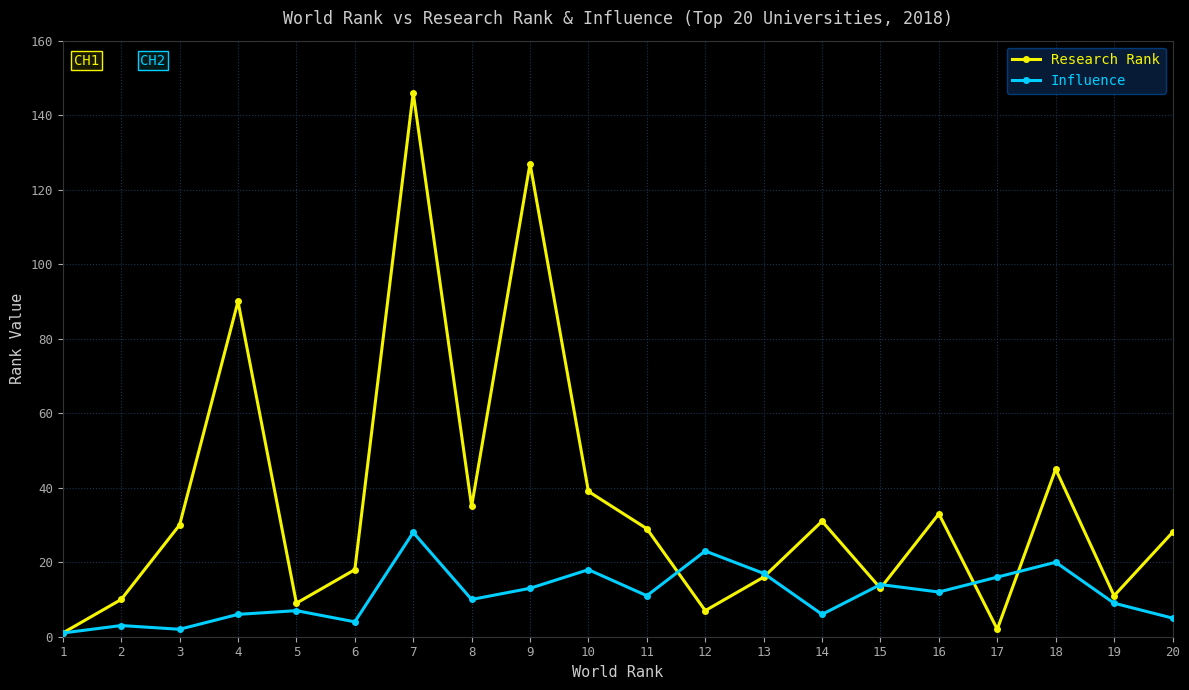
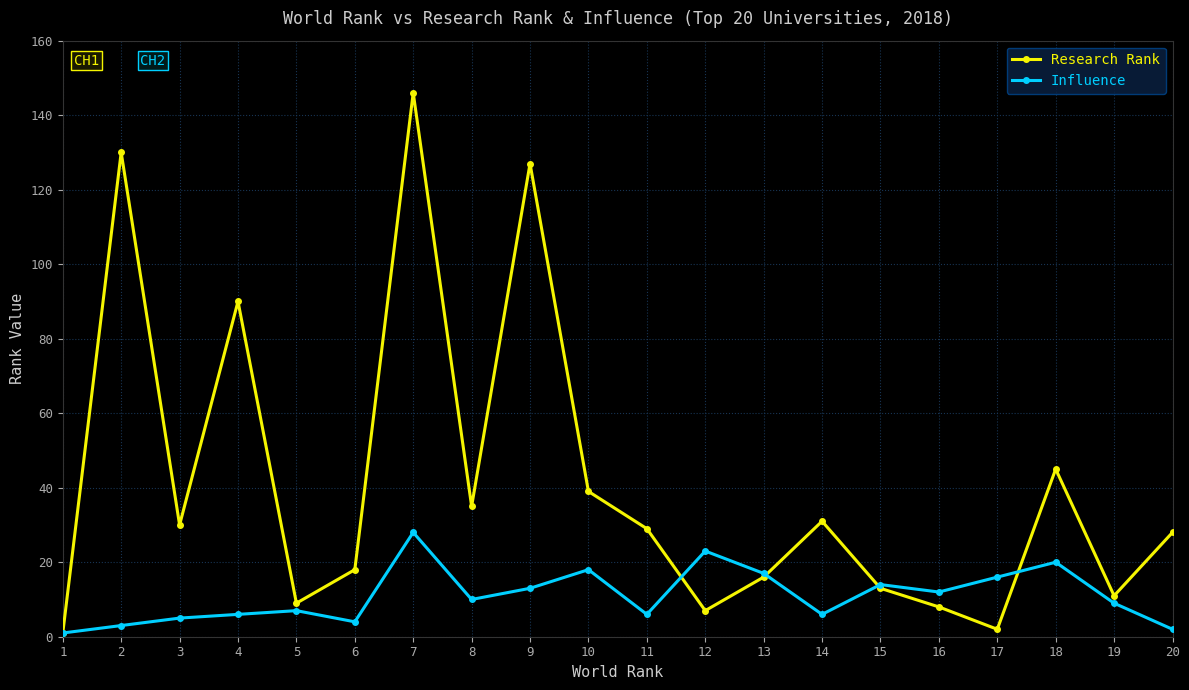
  {
    "Research Rank": {
-     "2": 10,
+     "2": 130,
      "3": 30,
      "4": 90,
      "5": 9,
      "6": 18,
      "7": 146,
      "8": 35,
      "9": 127,
      "10": 39,
      "11": 29,
      "12": 7,
      "13": 16,
      "14": 31,
      "15": 13,
-     "16": 33,
+     "16": 8,
      "17": 2,
      "18": 45,
      "19": 11,
      "20": 28
    },
    "Influence": {
      "2": 3,
-     "3": 2,
+     "3": 5,
      "4": 6,
      "5": 7,
      "6": 4,
      "7": 28,
      "8": 10,
      "9": 13,
      "10": 18,
-     "11": 11,
+     "11": 6,
      "12": 23,
      "13": 17,
      "14": 6,
      "15": 14,
      "16": 12,
      "17": 16,
      "18": 20,
      "19": 9,
-     "20": 5
+     "20": 2
    }
  }
